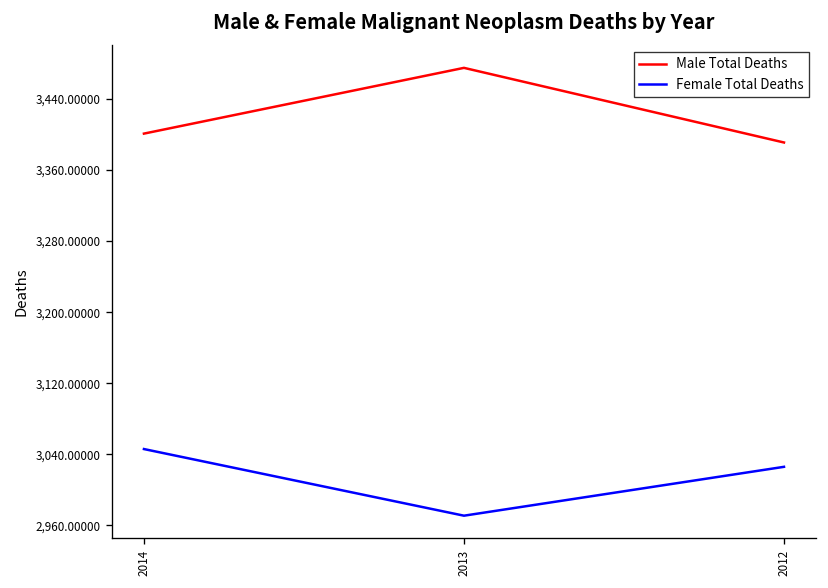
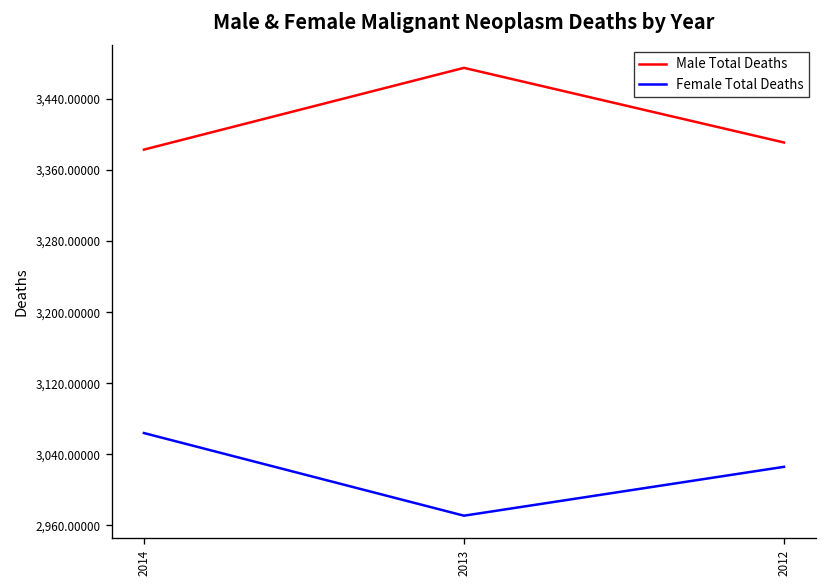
  {
    "Male Total Deaths": {
-     "2014": "3,400",
+     "2014": "3,380",
      "2013": "3,480",
      "2012": "3,390"
    },
    "Female Total Deaths": {
-     "2014": "3,050",
+     "2014": "3,060",
      "2013": "2,970",
      "2012": "3,030"
    }
  }
